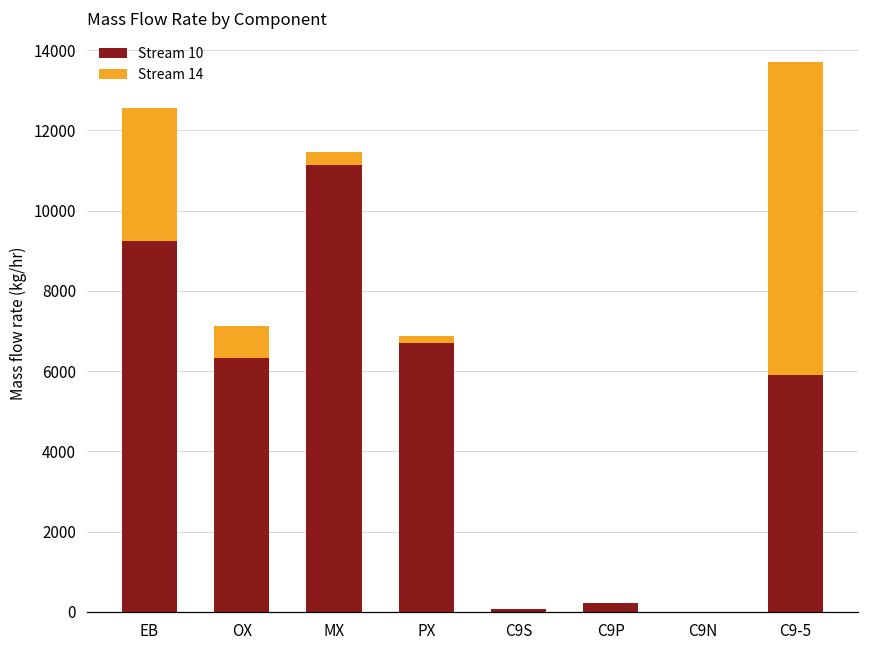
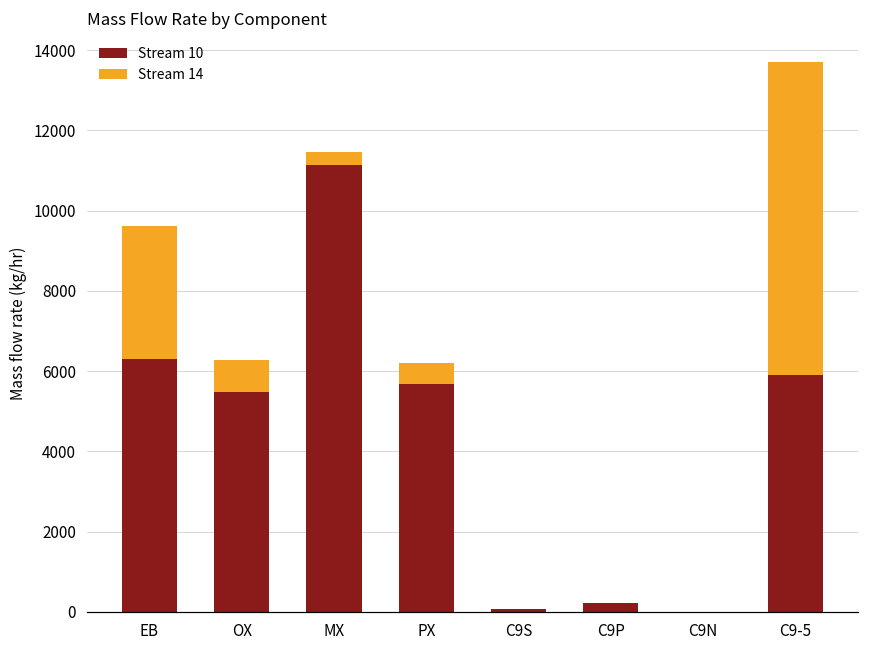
  {
    "Stream 10": {
-     "EB": 9200,
-     "OX": 6300,
+     "EB": 6300,
+     "OX": 5500,
      "MX": 11100,
-     "PX": 6700,
+     "PX": 5700,
      "C9P": 200,
      "C9-5": 5900
    },
    "Stream 14": {
      "EB": 3300,
      "OX": 800,
      "MX": 300,
-     "PX": 200,
+     "PX": 500,
      "C9-5": 7800
    }
  }
